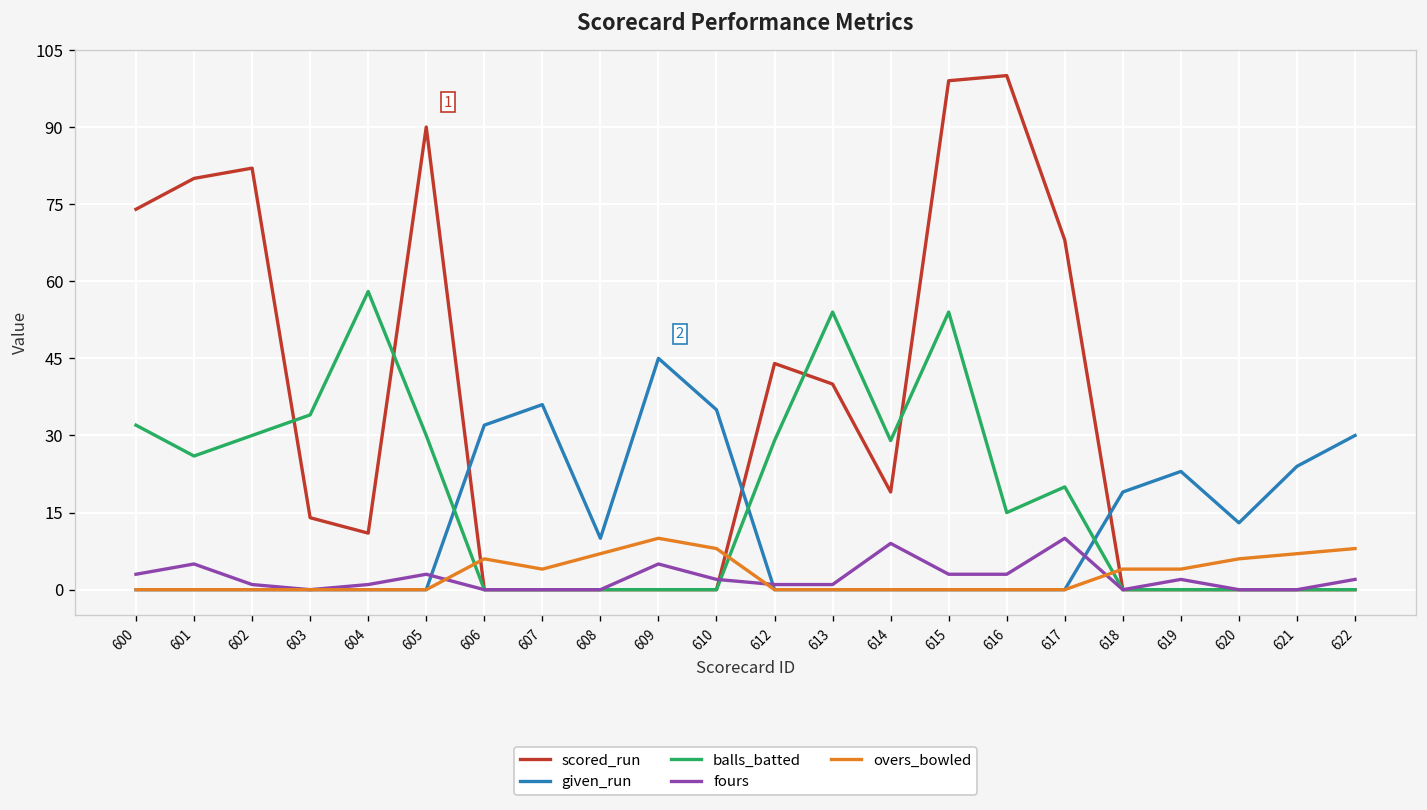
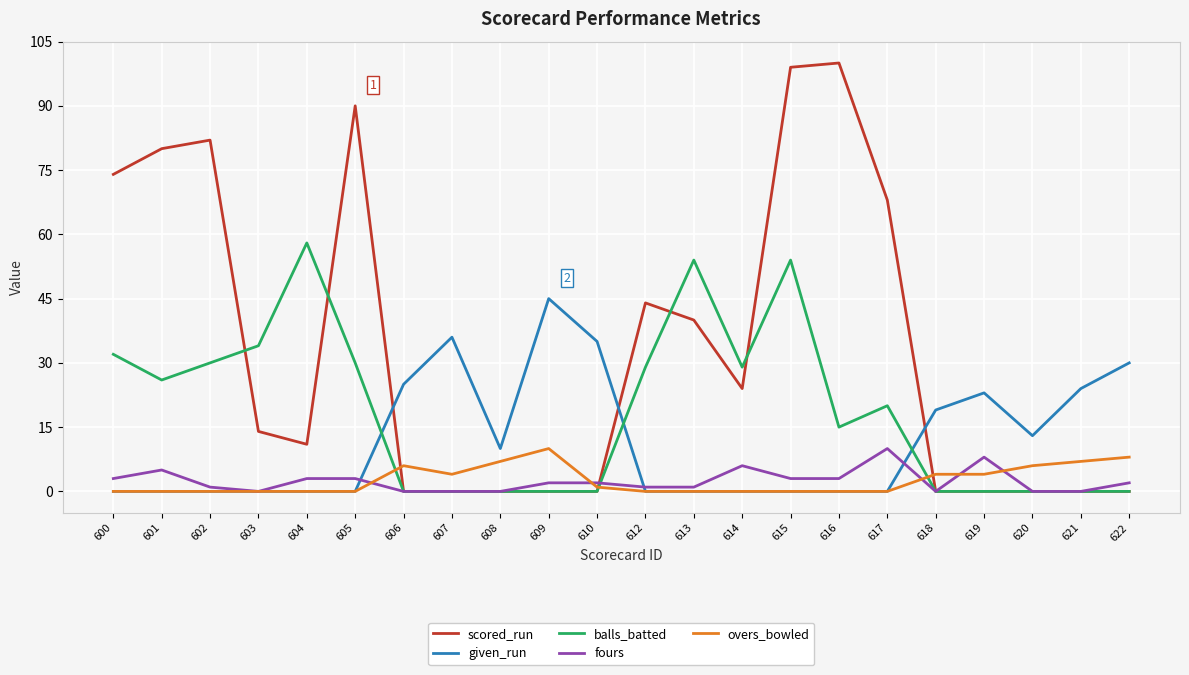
  {
    "scored_run": {
      "600": 74,
      "601": 80,
      "602": 82,
      "603": 14,
      "604": 11,
      "612": 44,
      "613": 40,
-     "614": 19,
+     "614": 24,
      "615": 99,
      "616": 100,
      "617": 68
    },
    "given_run": {
-     "606": 32,
+     "606": 25,
      "607": 36,
      "608": 10,
      "610": 35,
      "618": 19,
      "619": 23,
      "620": 13,
      "621": 24,
      "622": 30
    },
    "balls_batted": {
      "600": 32,
      "601": 26,
      "602": 30,
      "603": 34,
      "604": 58,
      "605": 30,
      "612": 29,
      "613": 54,
      "614": 29,
      "615": 54,
      "616": 15,
      "617": 20
    },
    "fours": {
      "600": 3,
      "601": 5,
      "602": 1,
-     "604": 1,
+     "604": 3,
      "605": 3,
-     "609": 5,
+     "609": 2,
      "610": 2,
      "612": 1,
      "613": 1,
-     "614": 9,
+     "614": 6,
      "615": 3,
      "616": 3,
      "617": 10,
-     "619": 2,
+     "619": 8,
      "622": 2
    },
    "overs_bowled": {
      "606": 6,
      "607": 4,
      "608": 7,
      "609": 10,
-     "610": 8,
+     "610": 1,
      "618": 4,
      "619": 4,
      "620": 6,
      "621": 7,
      "622": 8
    }
  }
